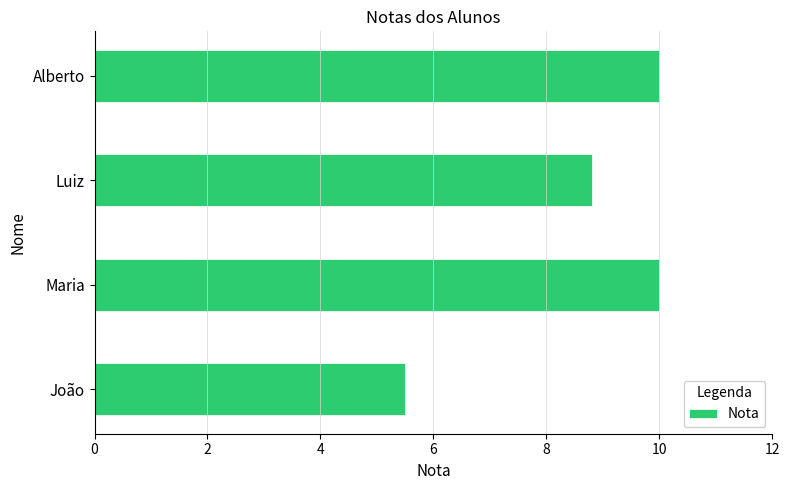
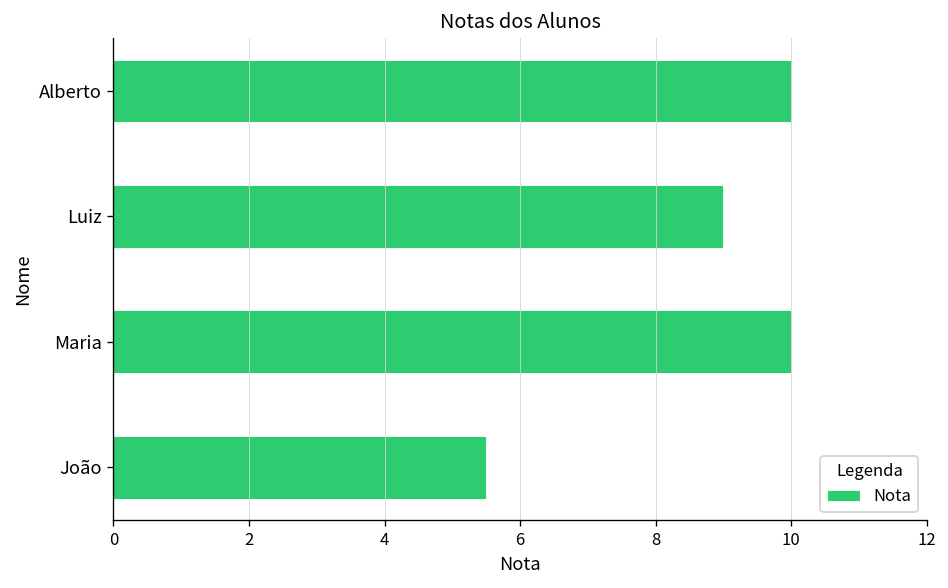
  {
    "Alberto": 10.0,
-   "Luiz": 8.8,
+   "Luiz": 9.0,
    "Maria": 10.0,
    "João": 5.5
  }
